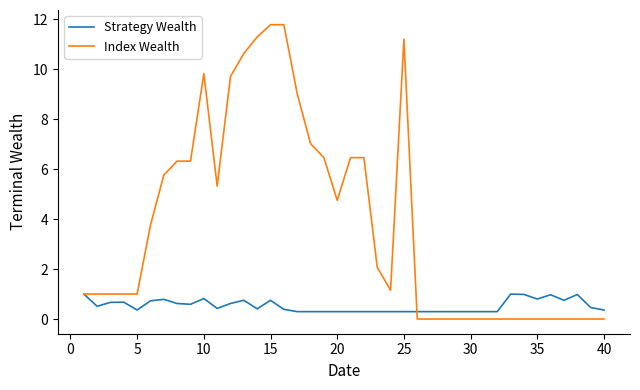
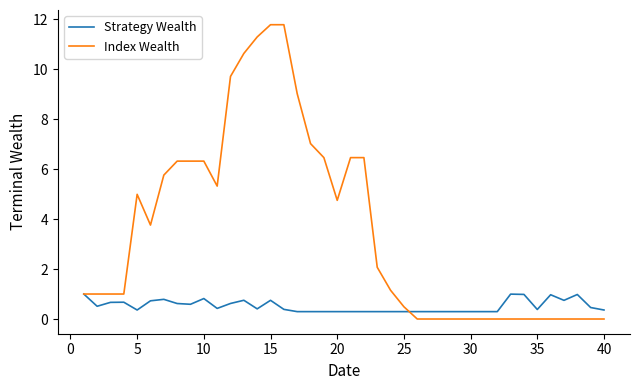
  {
    "Strategy Wealth": {
      "5": 0.4,
      "10": 0.8,
      "15": 0.7,
      "20": 0.3,
      "25": 0.3,
      "30": 0.3,
-     "35": 0.8,
+     "35": 0.4,
      "40": 0.4
    },
    "Index Wealth": {
-     "5": 1.0,
-     "10": 9.8,
+     "5": 5.0,
+     "10": 6.3,
      "15": 11.8,
      "20": 4.8,
-     "25": 11.2,
+     "25": 0.5,
      "30": 0.0,
      "35": 0.0,
      "40": 0.0
    }
  }
